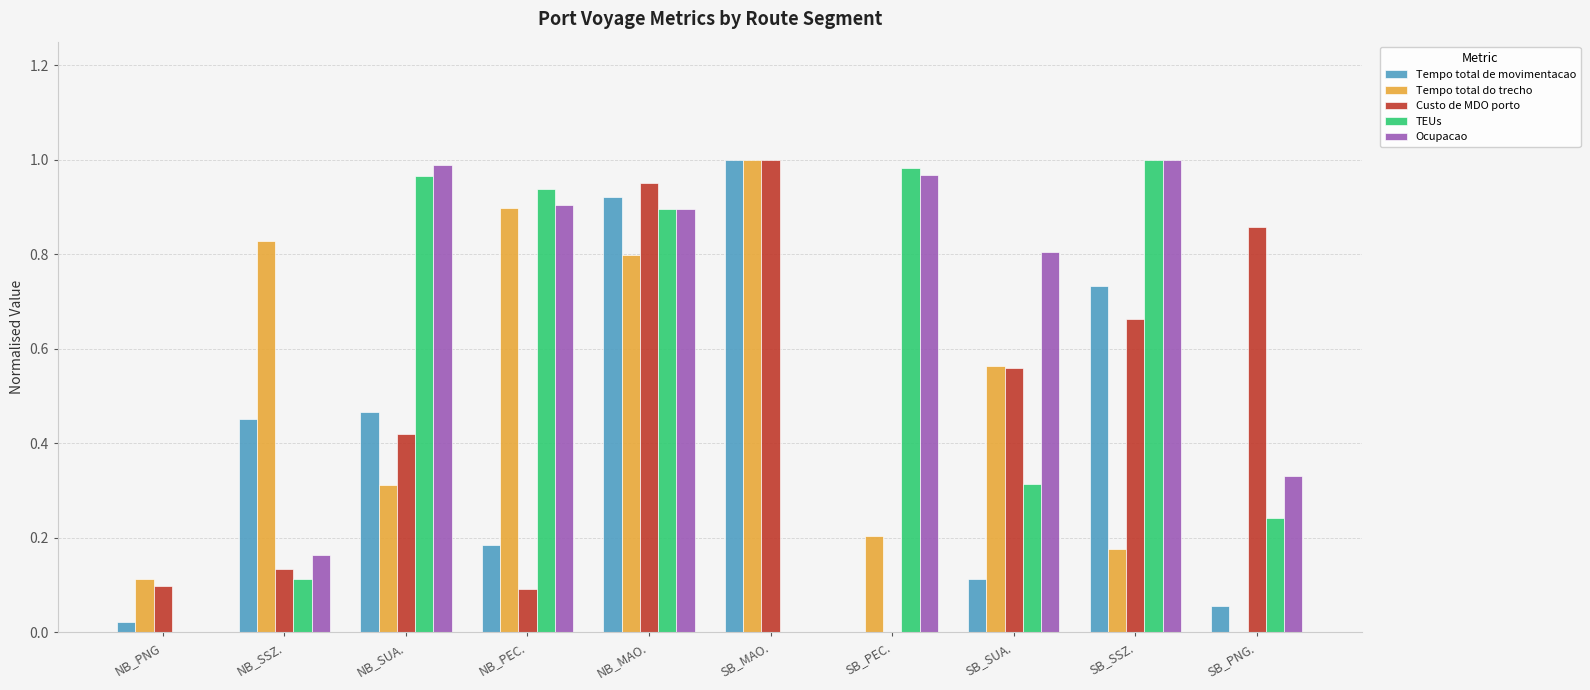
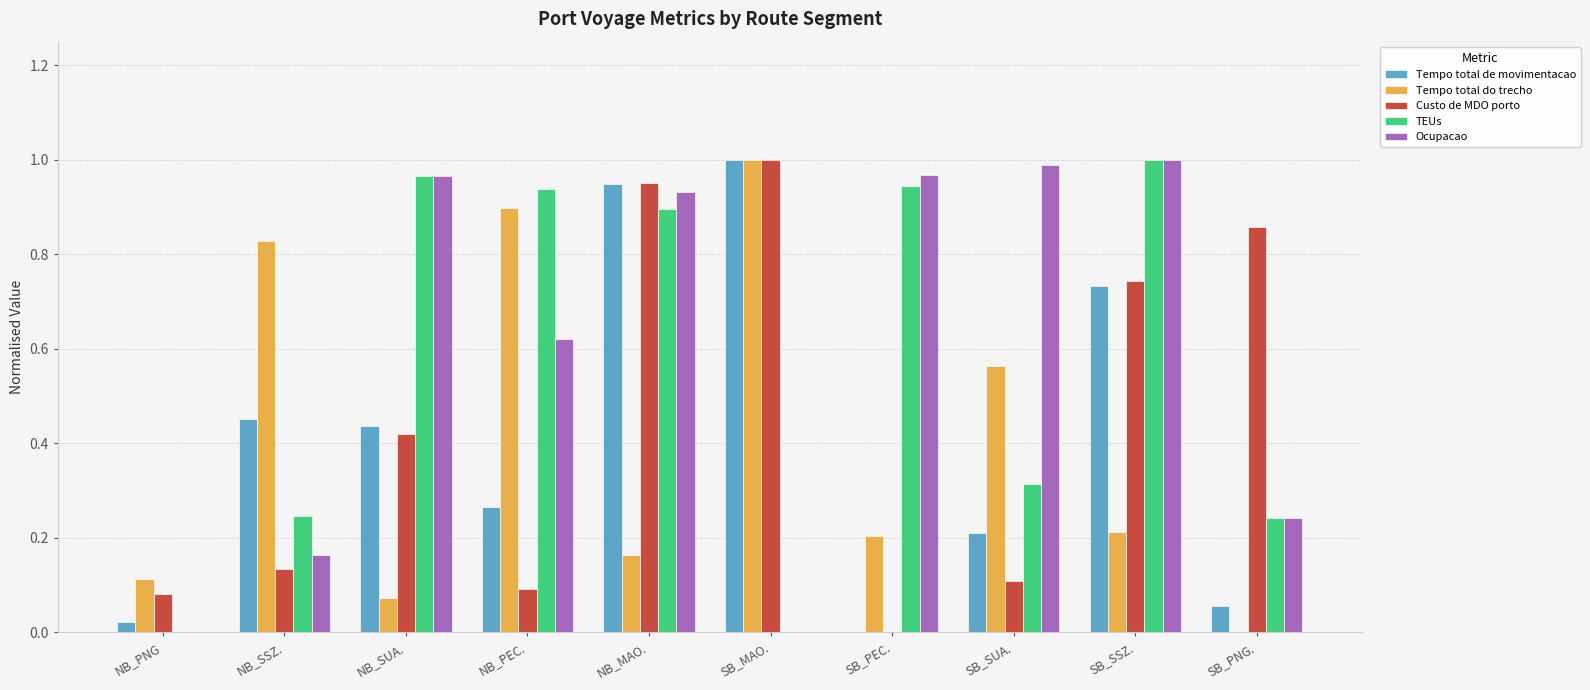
  {
    "Tempo total de movimentacao": {
      "NB_PNG": 0.02,
      "NB_SSZ.": 0.45,
-     "NB_SUA.": 0.47,
-     "NB_PEC.": 0.18,
-     "NB_MAO.": 0.92,
+     "NB_SUA.": 0.44,
+     "NB_PEC.": 0.26,
+     "NB_MAO.": 0.95,
      "SB_MAO.": 1.00,
      "SB_PEC.": 0.00,
-     "SB_SUA.": 0.11,
+     "SB_SUA.": 0.21,
      "SB_SSZ.": 0.73,
      "SB_PNG.": 0.06
    },
    "Tempo total do trecho": {
      "NB_PNG": 0.11,
      "NB_SSZ.": 0.83,
-     "NB_SUA.": 0.31,
+     "NB_SUA.": 0.07,
      "NB_PEC.": 0.90,
-     "NB_MAO.": 0.80,
+     "NB_MAO.": 0.16,
      "SB_MAO.": 1.00,
      "SB_PEC.": 0.20,
      "SB_SUA.": 0.56,
-     "SB_SSZ.": 0.18,
+     "SB_SSZ.": 0.21,
      "SB_PNG.": 0.00
    },
    "Custo de MDO porto": {
-     "NB_PNG": 0.10,
+     "NB_PNG": 0.08,
      "NB_SSZ.": 0.13,
      "NB_SUA.": 0.42,
      "NB_PEC.": 0.09,
      "NB_MAO.": 0.95,
      "SB_MAO.": 1.00,
      "SB_PEC.": 0.00,
-     "SB_SUA.": 0.56,
-     "SB_SSZ.": 0.66,
+     "SB_SUA.": 0.11,
+     "SB_SSZ.": 0.74,
      "SB_PNG.": 0.86
    },
    "TEUs": {
      "NB_PNG": 0.00,
-     "NB_SSZ.": 0.11,
+     "NB_SSZ.": 0.25,
      "NB_SUA.": 0.97,
      "NB_PEC.": 0.94,
      "NB_MAO.": 0.90,
      "SB_MAO.": 0.00,
-     "SB_PEC.": 0.98,
+     "SB_PEC.": 0.94,
      "SB_SUA.": 0.31,
      "SB_SSZ.": 1.00,
      "SB_PNG.": 0.24
    },
    "Ocupacao": {
      "NB_PNG": 0.00,
      "NB_SSZ.": 0.16,
-     "NB_SUA.": 0.99,
-     "NB_PEC.": 0.90,
-     "NB_MAO.": 0.90,
+     "NB_SUA.": 0.97,
+     "NB_PEC.": 0.62,
+     "NB_MAO.": 0.93,
      "SB_MAO.": 0.00,
      "SB_PEC.": 0.97,
-     "SB_SUA.": 0.81,
+     "SB_SUA.": 0.99,
      "SB_SSZ.": 1.00,
-     "SB_PNG.": 0.33
+     "SB_PNG.": 0.24
    }
  }
